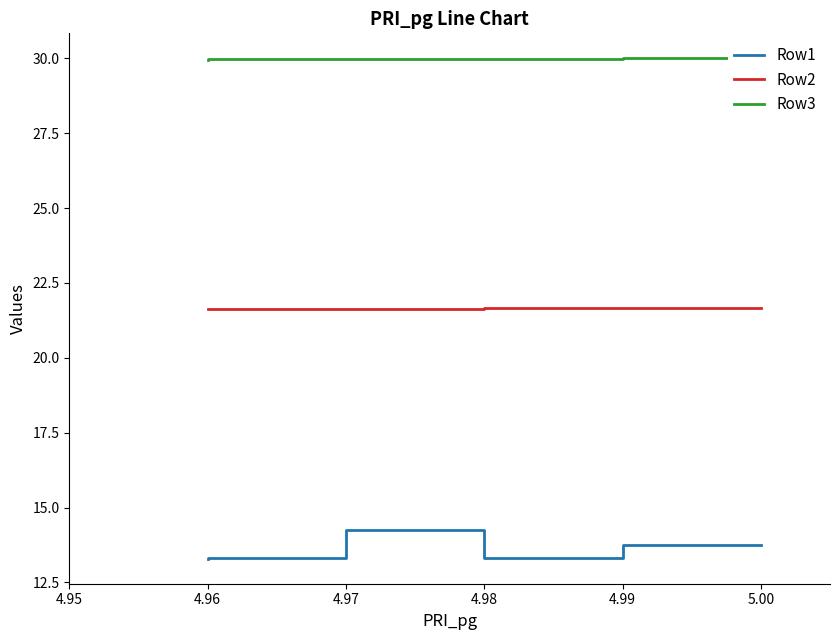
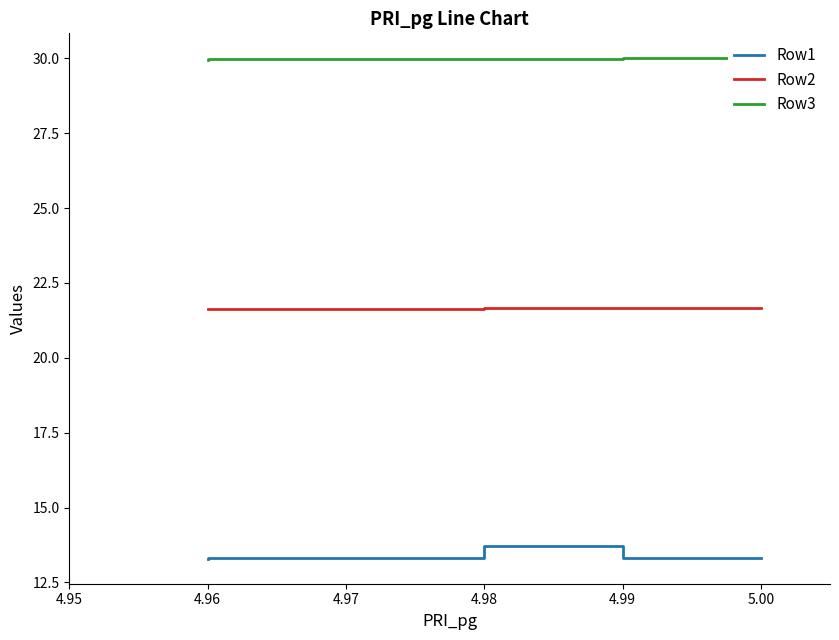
  {
    "Row1": {
      "4.96": 13.3,
      "4.97": 13.3,
-     "4.98": 14.3,
-     "4.99": 13.3,
-     "5.00": 13.7
+     "4.98": 13.3,
+     "4.99": 13.7,
+     "5.00": 13.3
    },
    "Row2": {
      "4.96": 21.6,
      "4.97": 21.6,
      "4.98": 21.6,
      "4.99": 21.7,
      "5.00": 21.7
    },
    "Row3": {
      "4.96": 30.0,
      "4.97": 30.0,
      "4.98": 30.0,
      "4.99": 30.0
    }
  }
